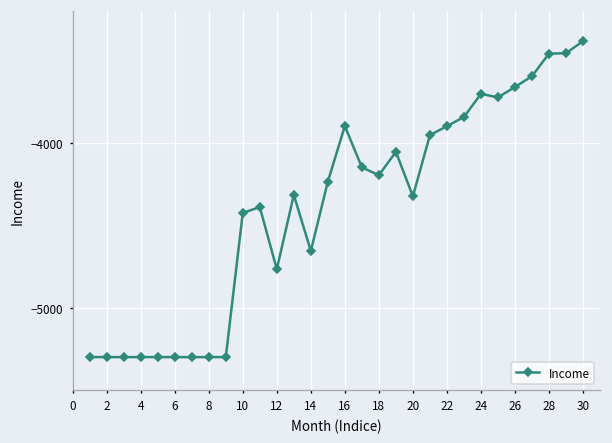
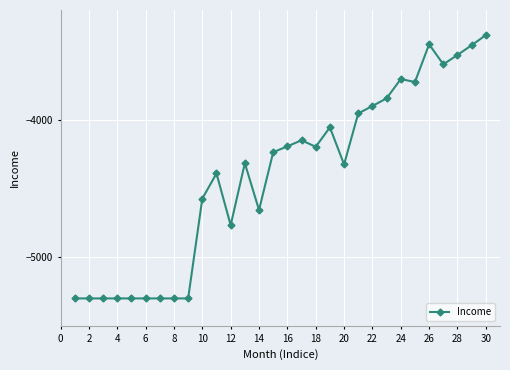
  {
    "2": -5300,
    "4": -5300,
    "6": -5300,
    "8": -5300,
-   "10": -4430,
+   "10": -4570,
    "12": -4770,
    "14": -4660,
-   "16": -3900,
+   "16": -4190,
    "18": -4200,
    "20": -4320,
    "22": -3900,
    "24": -3700,
-   "26": -3660,
-   "28": -3460,
+   "26": -3450,
+   "28": -3530,
    "30": -3380
  }
